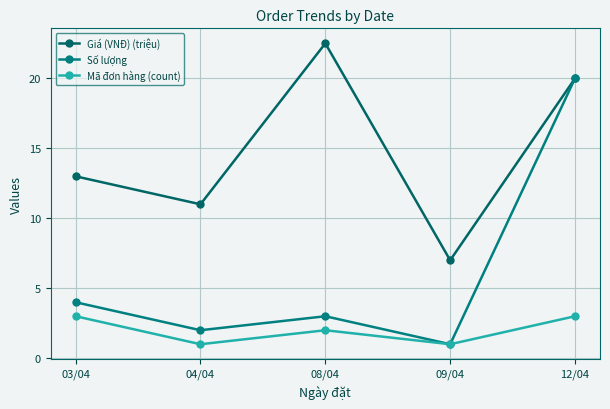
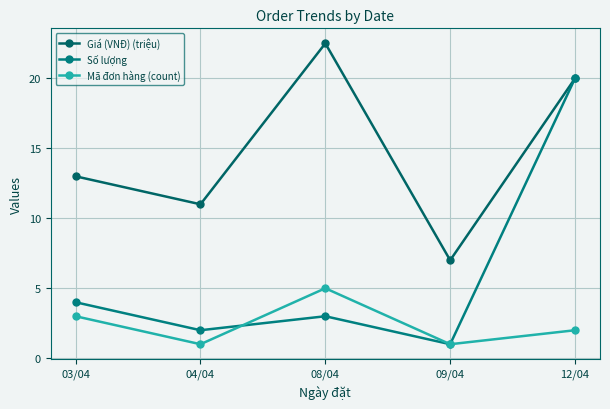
  {
    "Mã đơn hàng (count)": {
      "03/04": 3,
      "04/04": 1,
-     "08/04": 2,
-     "12/04": 3
+     "08/04": 5,
+     "12/04": 2
    }
  }
